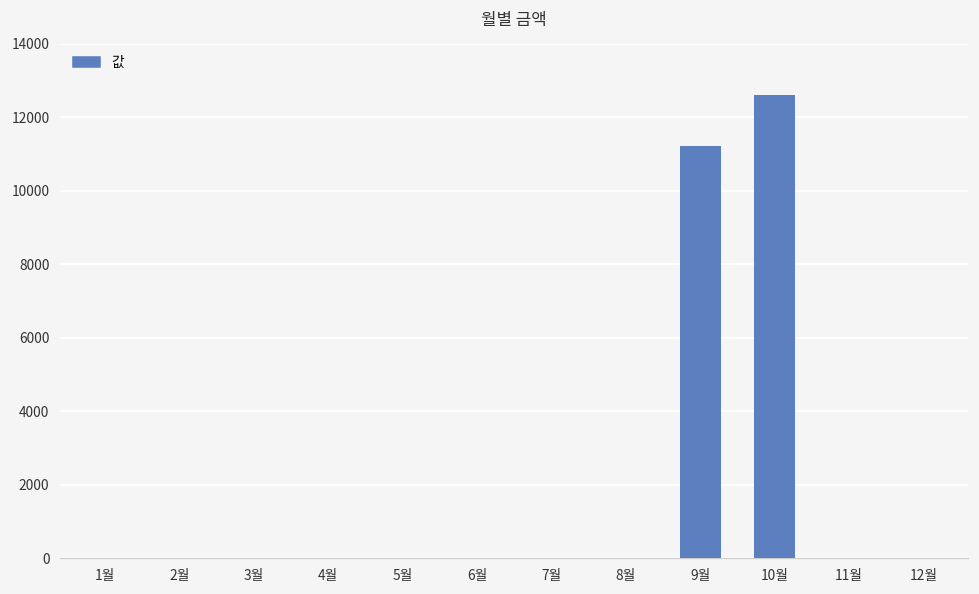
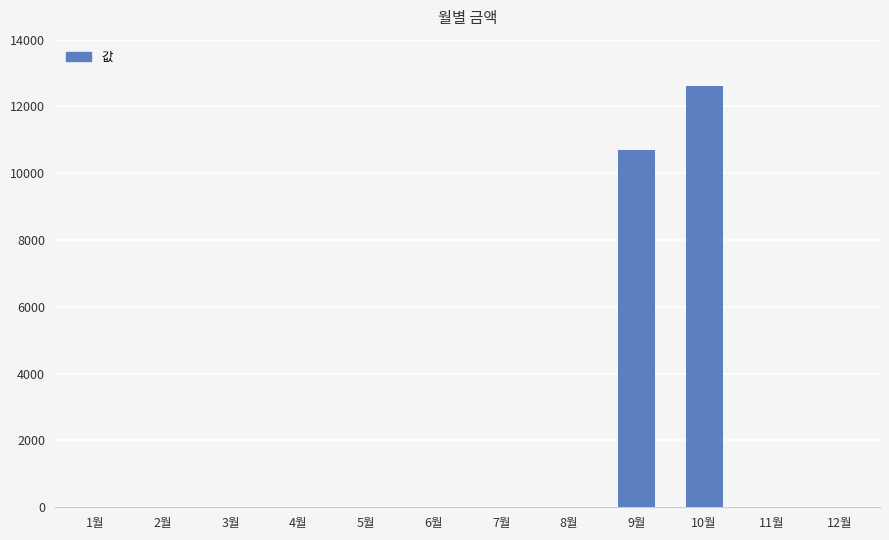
  {
    "1월": 0,
    "2월": 0,
    "3월": 0,
    "4월": 0,
    "5월": 0,
    "6월": 0,
    "7월": 0,
    "8월": 0,
-   "9월": 11200,
+   "9월": 10700,
    "10월": 12600,
    "11월": 0,
    "12월": 0
  }
